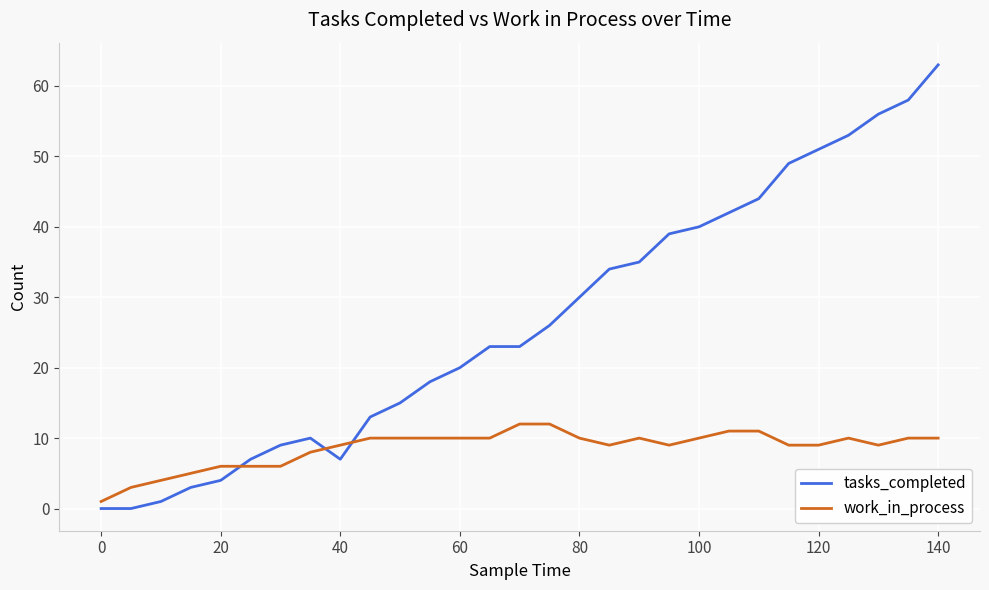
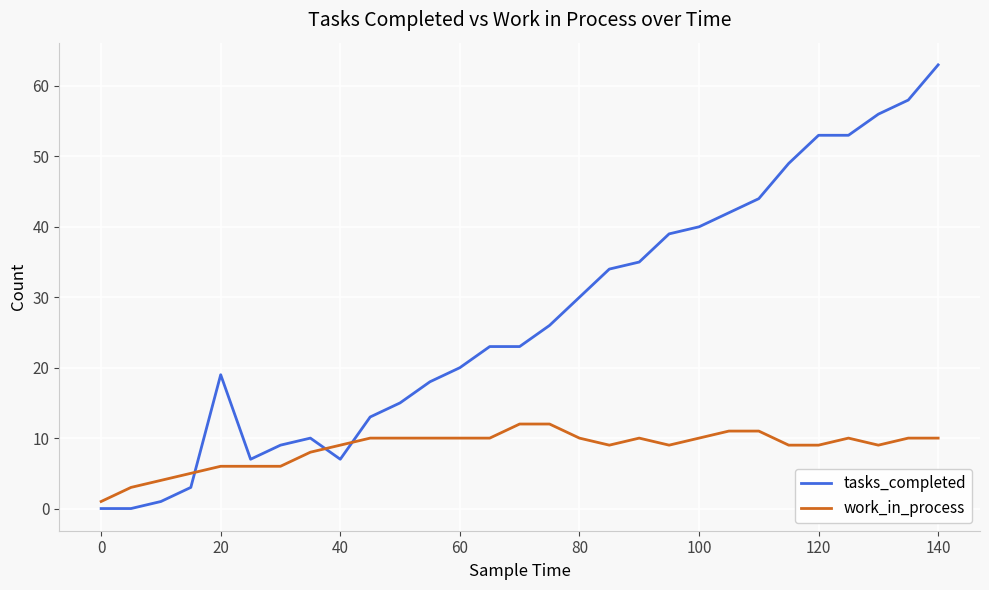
  {
    "tasks_completed": {
      "0": 0,
-     "20": 4,
+     "20": 19,
      "40": 7,
      "60": 20,
      "80": 30,
      "100": 40,
-     "120": 51,
+     "120": 53,
      "140": 63
    },
    "work_in_process": {
      "0": 1,
      "20": 6,
      "40": 9,
      "60": 10,
      "80": 10,
      "100": 10,
      "120": 9,
      "140": 10
    }
  }
